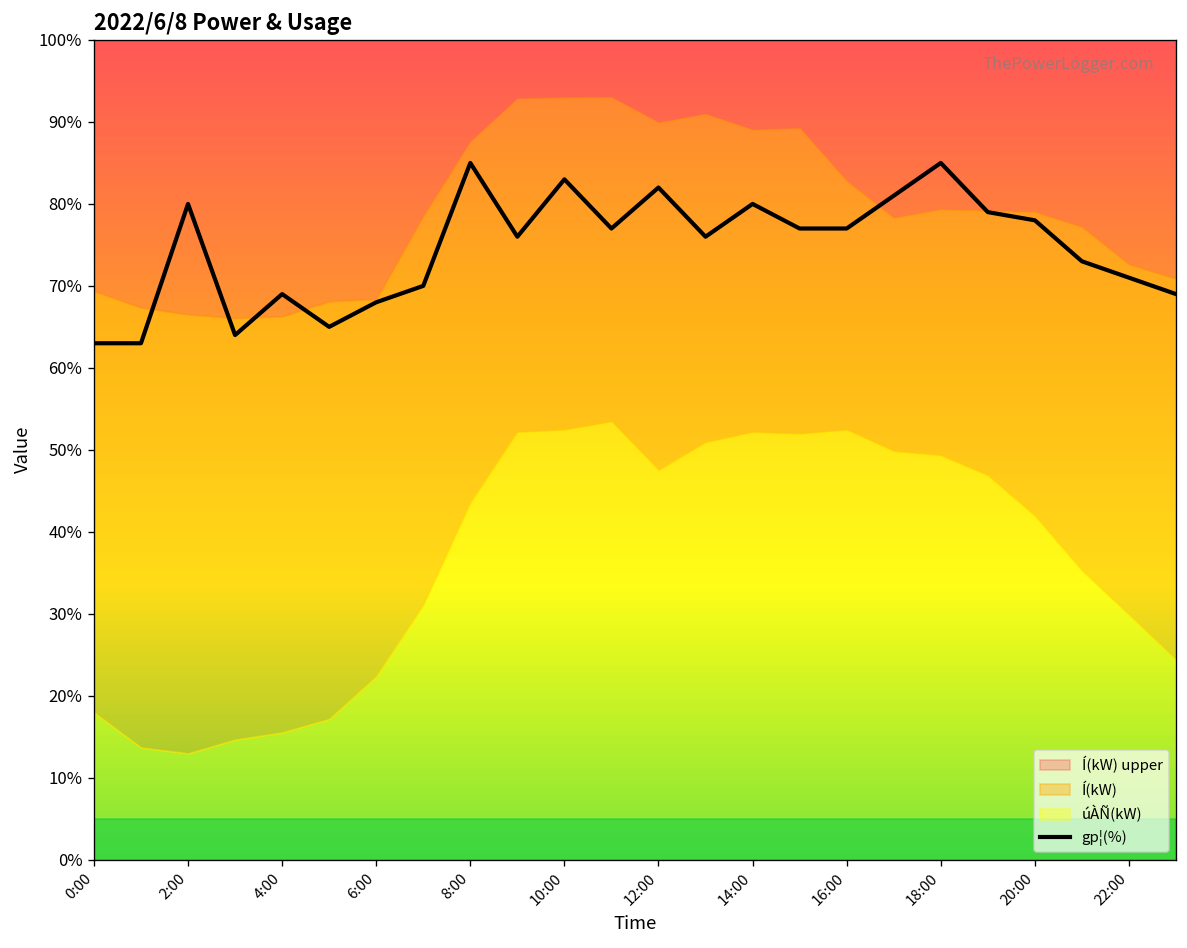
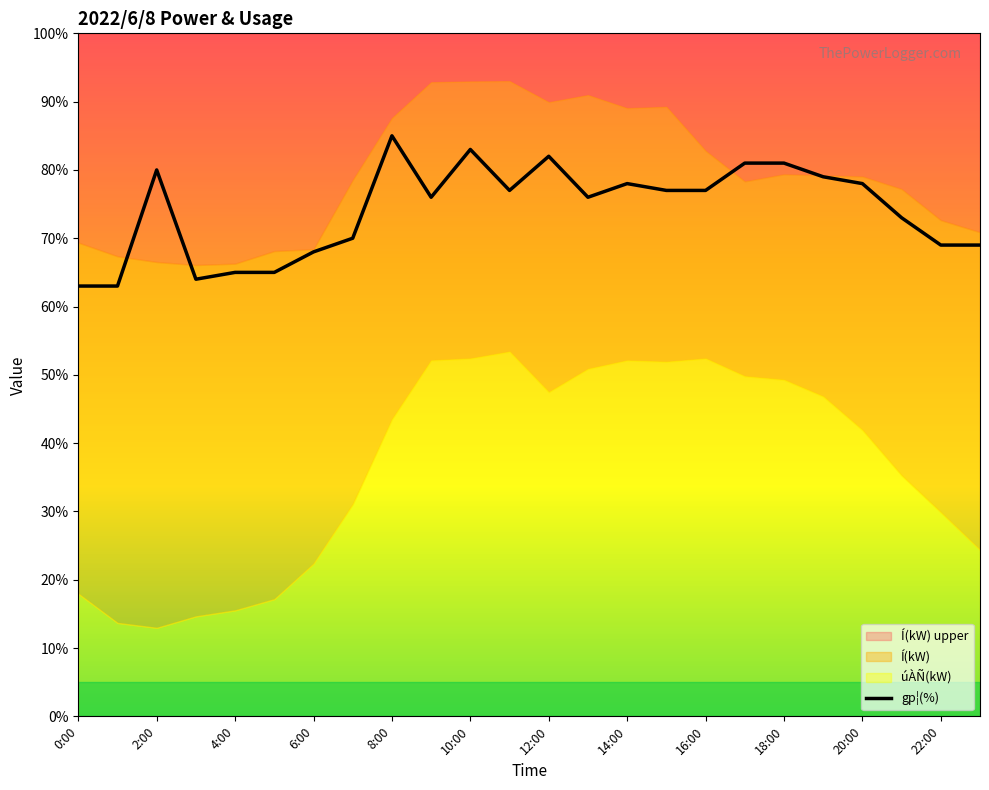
  {
    "gp¦(%)": {
      "0:00": "63%",
      "2:00": "80%",
-     "4:00": "69%",
+     "4:00": "65%",
      "6:00": "68%",
      "8:00": "85%",
      "10:00": "83%",
      "12:00": "82%",
-     "14:00": "80%",
+     "14:00": "78%",
      "16:00": "77%",
-     "18:00": "85%",
+     "18:00": "81%",
      "20:00": "78%",
-     "22:00": "71%"
+     "22:00": "69%"
    },
    "Í(kW) upper": {
      "0:00": "31%",
      "2:00": "33%",
      "4:00": "34%",
      "6:00": "32%",
      "8:00": "12%",
      "10:00": "7%",
      "12:00": "10%",
      "14:00": "11%",
      "16:00": "17%",
      "18:00": "21%",
      "20:00": "21%",
      "22:00": "27%"
    }
  }
